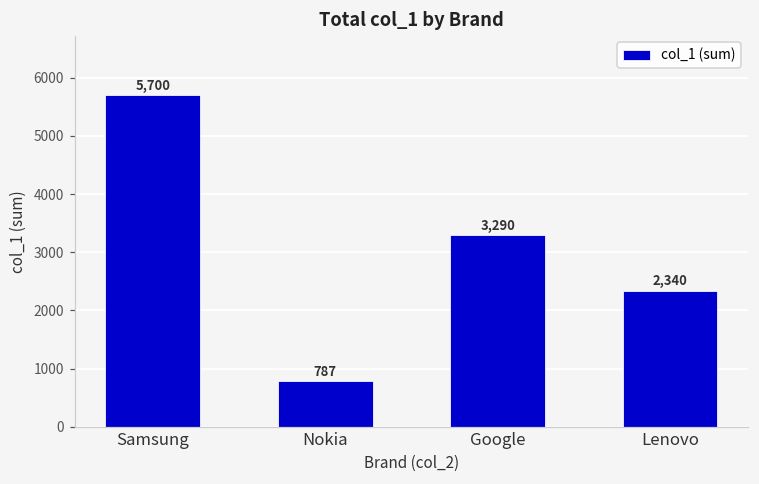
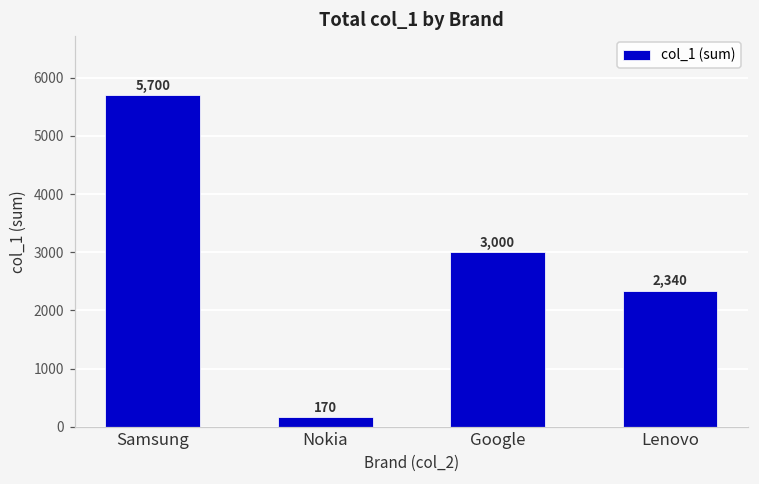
  {
    "Samsung": "5,700",
-   "Nokia": "787",
-   "Google": "3,290",
+   "Nokia": "170",
+   "Google": "3,000",
    "Lenovo": "2,340"
  }
